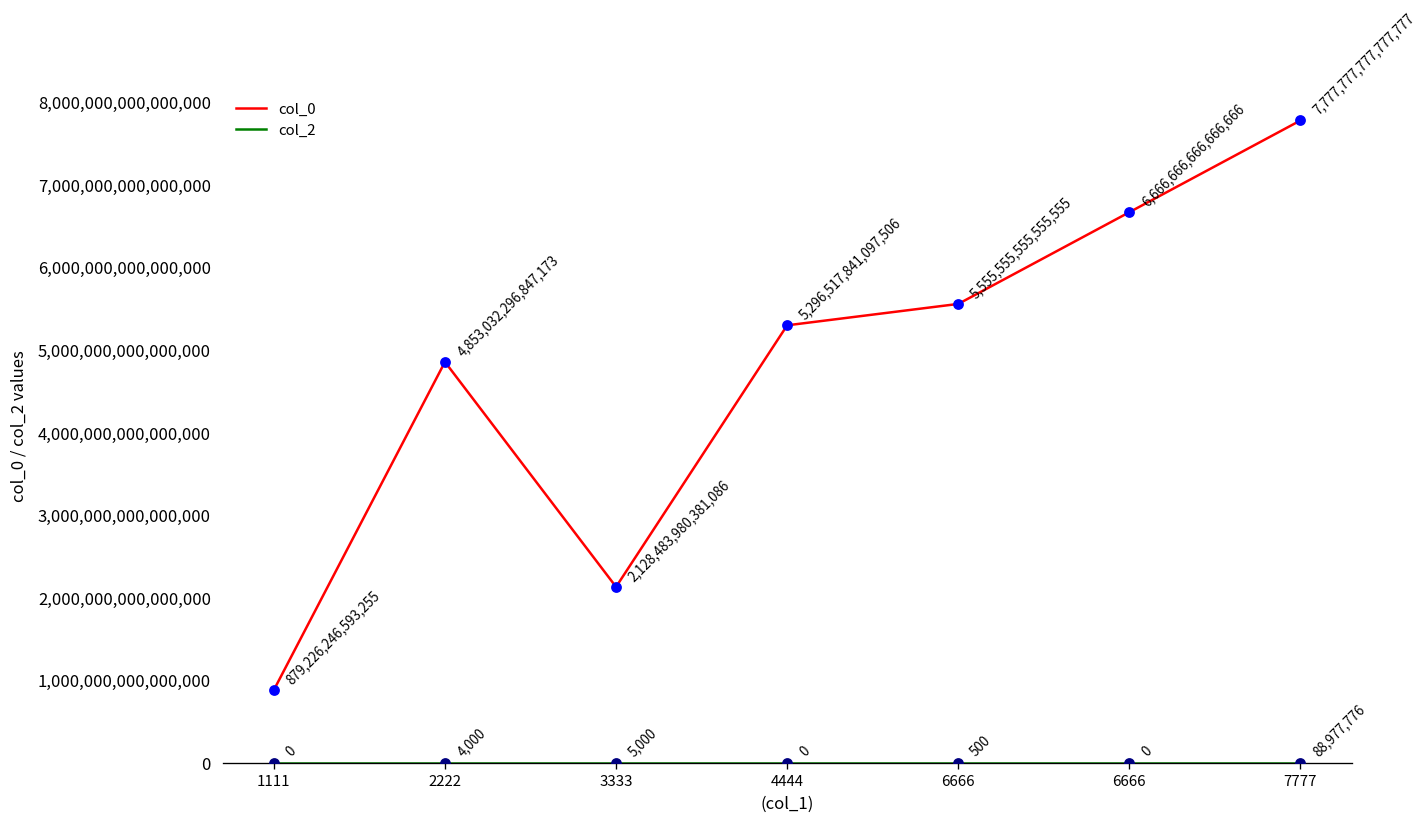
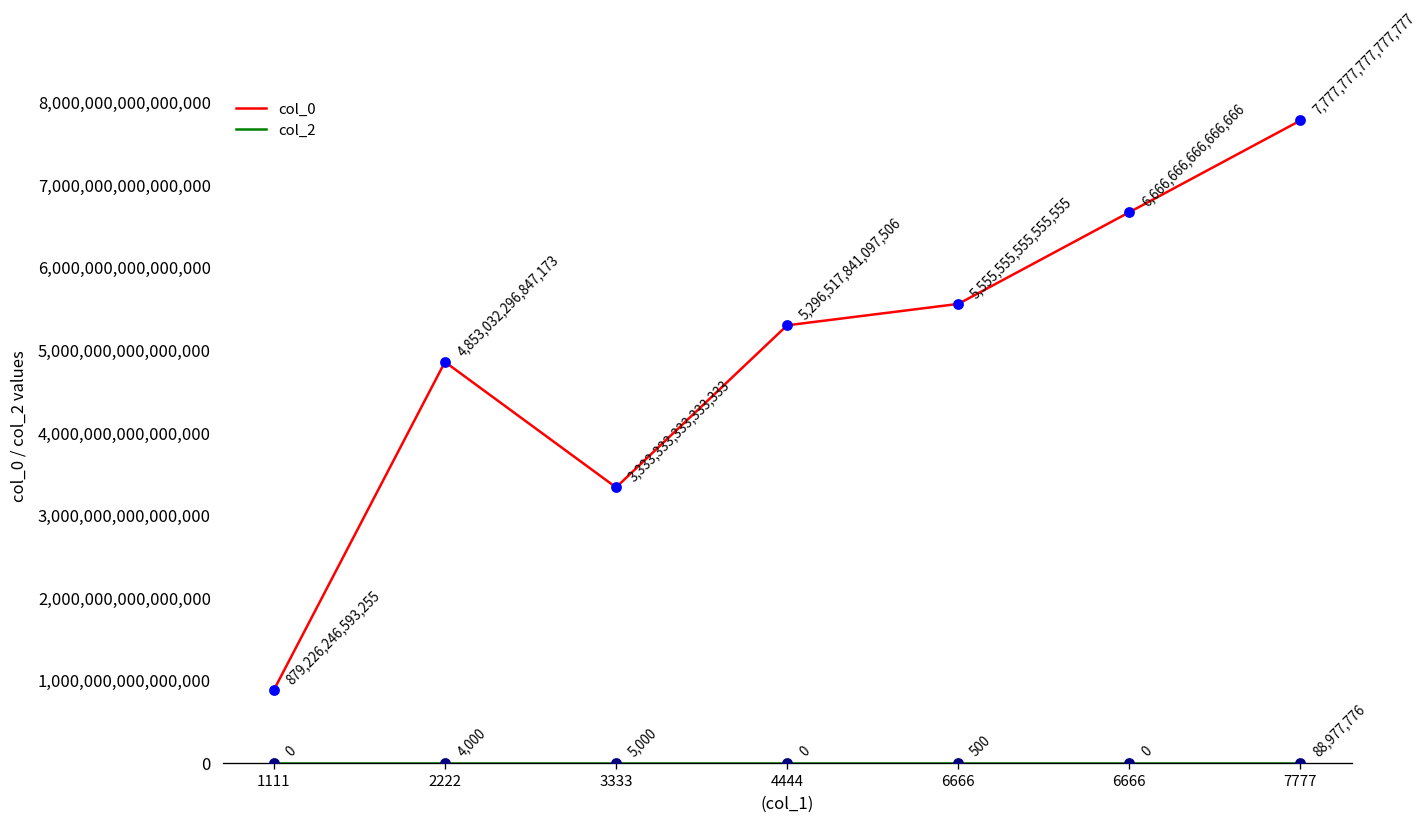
  {
    "col_0": {
      "1111": "879,226,246,593,255",
      "2222": "4,853,032,296,847,173",
-     "3333": "2,128,483,980,381,086",
+     "3333": "3,333,333,333,333,333",
      "4444": "5,296,517,841,097,506",
      "7777": "7,777,777,777,777,777"
    },
    "col_2": {
      "1111": "0",
      "2222": "4,000",
      "3333": "5,000",
      "4444": "0",
      "7777": "88,977,776"
    }
  }
